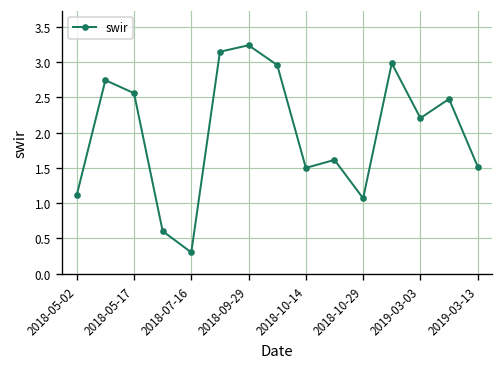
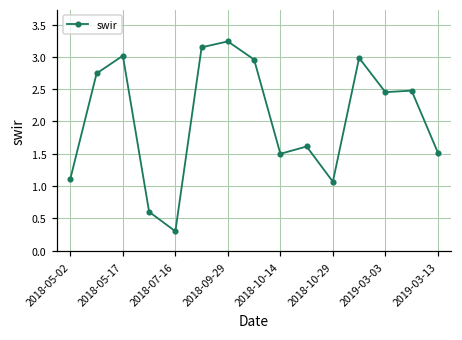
  {
    "2018-05-02": 1.1,
-   "2018-05-17": 2.6,
+   "2018-05-17": 3.0,
    "2018-07-16": 0.3,
    "2018-09-29": 3.2,
    "2018-10-14": 1.5,
    "2018-10-29": 1.1,
-   "2019-03-03": 2.2,
+   "2019-03-03": 2.5,
    "2019-03-13": 1.5
  }
